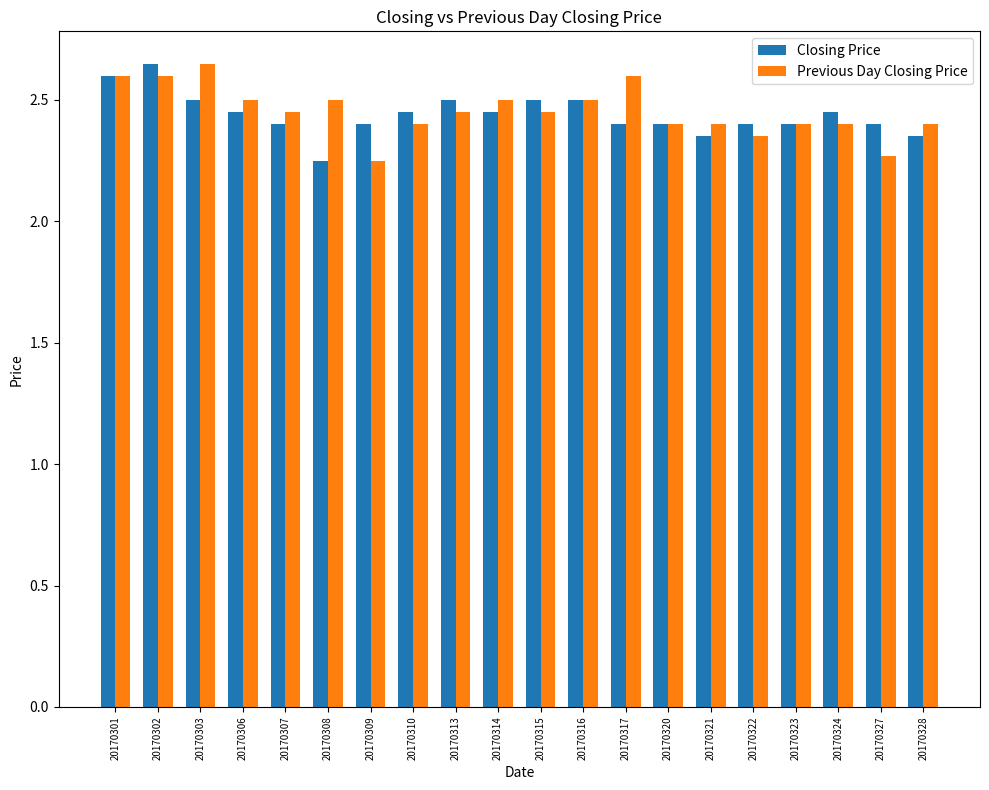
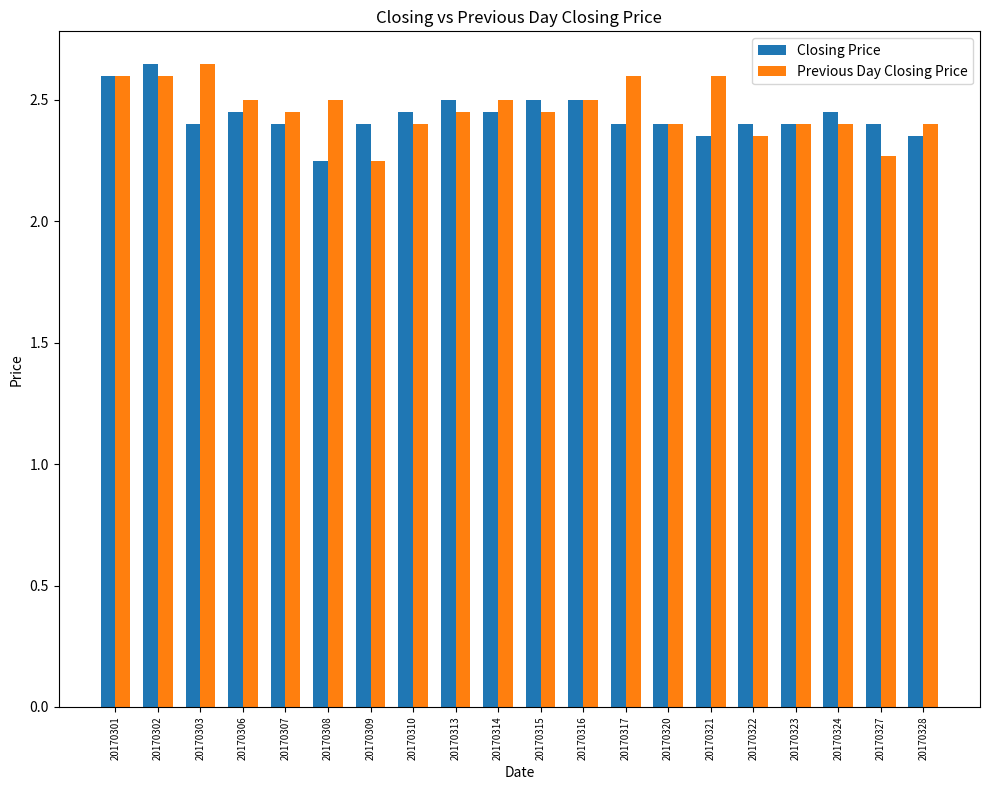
  {
    "Closing Price": {
      "20170301": 2.6,
      "20170302": 2.65,
-     "20170303": 2.5,
+     "20170303": 2.4,
      "20170306": 2.45,
      "20170307": 2.4,
      "20170308": 2.25,
      "20170309": 2.4,
      "20170310": 2.45,
      "20170313": 2.5,
      "20170314": 2.45,
      "20170315": 2.5,
      "20170316": 2.5,
      "20170317": 2.4,
      "20170320": 2.4,
      "20170321": 2.35,
      "20170322": 2.4,
      "20170323": 2.4,
      "20170324": 2.45,
      "20170327": 2.4,
      "20170328": 2.35
    },
    "Previous Day Closing Price": {
      "20170301": 2.6,
      "20170302": 2.6,
      "20170303": 2.65,
      "20170306": 2.5,
      "20170307": 2.45,
      "20170308": 2.5,
      "20170309": 2.25,
      "20170310": 2.4,
      "20170313": 2.45,
      "20170314": 2.5,
      "20170315": 2.45,
      "20170316": 2.5,
      "20170317": 2.6,
      "20170320": 2.4,
-     "20170321": 2.4,
+     "20170321": 2.6,
      "20170322": 2.35,
      "20170323": 2.4,
      "20170324": 2.4,
      "20170327": 2.27,
      "20170328": 2.4
    }
  }
